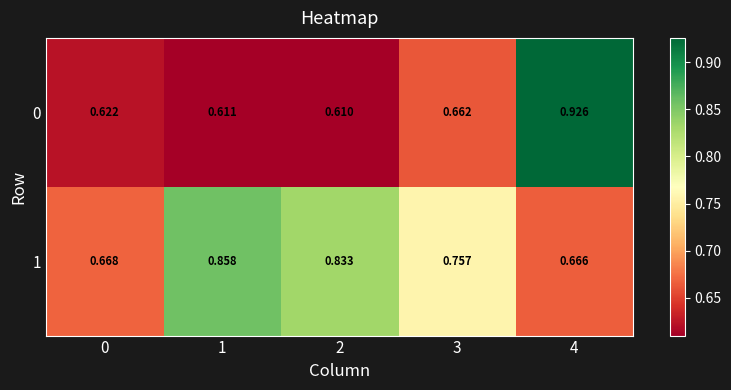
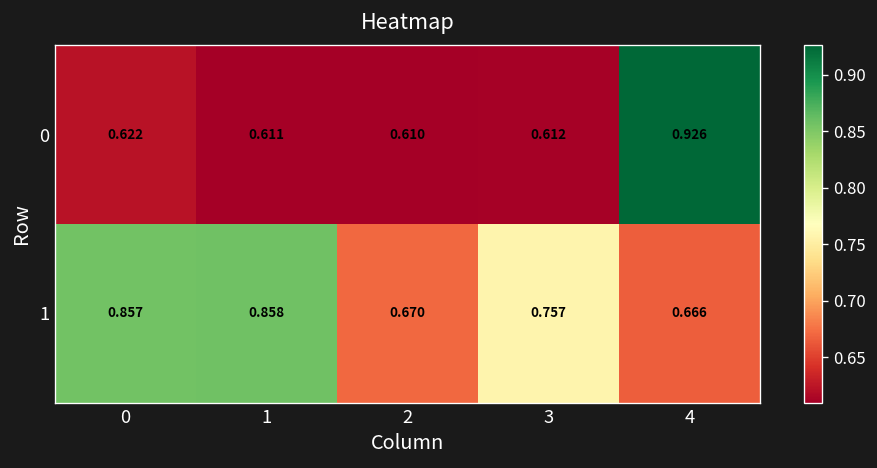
  {
    "0": {
      "0": 0.622,
      "1": 0.611,
      "2": 0.610,
-     "3": 0.662,
+     "3": 0.612,
      "4": 0.926
    },
    "1": {
-     "0": 0.668,
+     "0": 0.857,
      "1": 0.858,
-     "2": 0.833,
+     "2": 0.670,
      "3": 0.757,
      "4": 0.666
    }
  }
